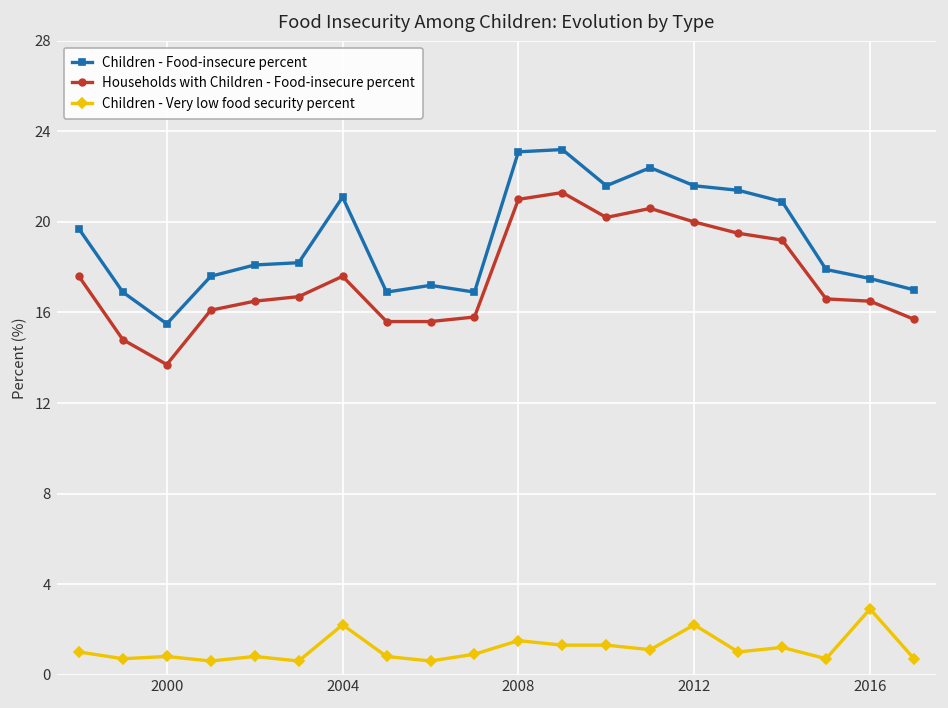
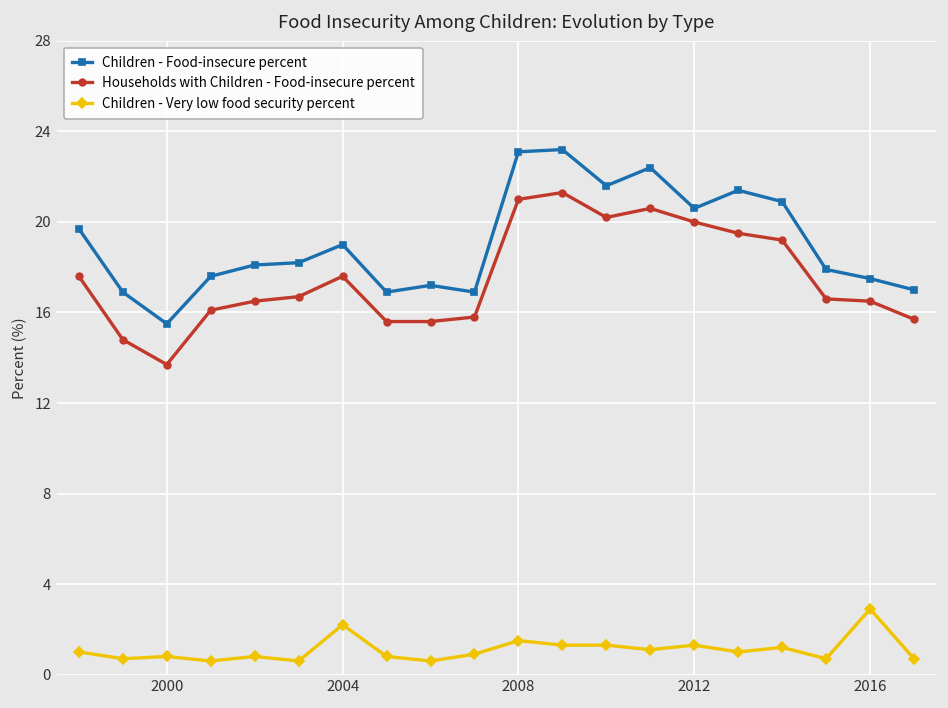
  {
    "Children - Food-insecure percent": {
      "2000": 15.5,
-     "2004": 21.1,
+     "2004": 19.0,
      "2008": 23.1,
-     "2012": 21.6,
+     "2012": 20.6,
      "2016": 17.5
    },
    "Households with Children - Food-insecure percent": {
      "2000": 13.7,
      "2004": 17.6,
      "2008": 21.0,
      "2012": 20.0,
      "2016": 16.5
    },
    "Children - Very low food security percent": {
      "2000": 0.8,
      "2004": 2.2,
      "2008": 1.5,
-     "2012": 2.2,
+     "2012": 1.3,
      "2016": 2.9
    }
  }
